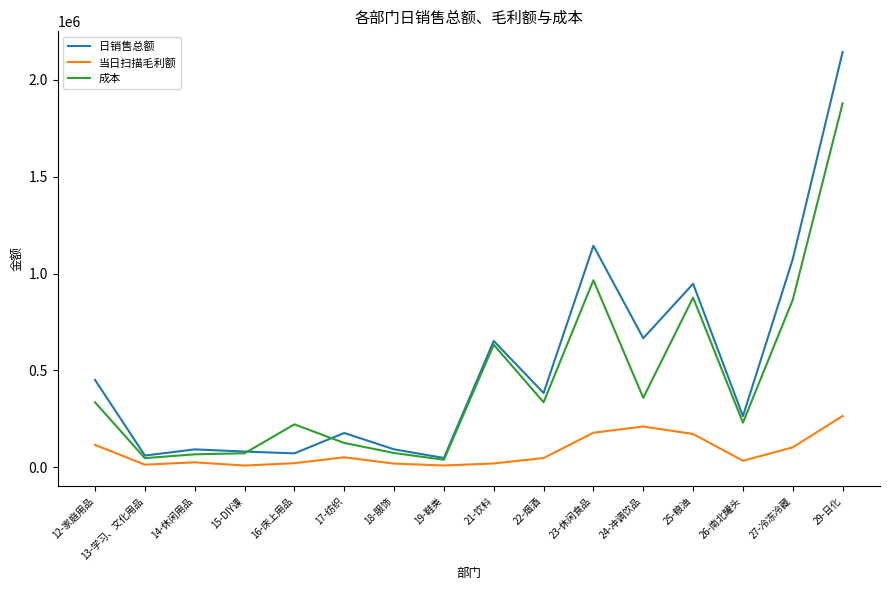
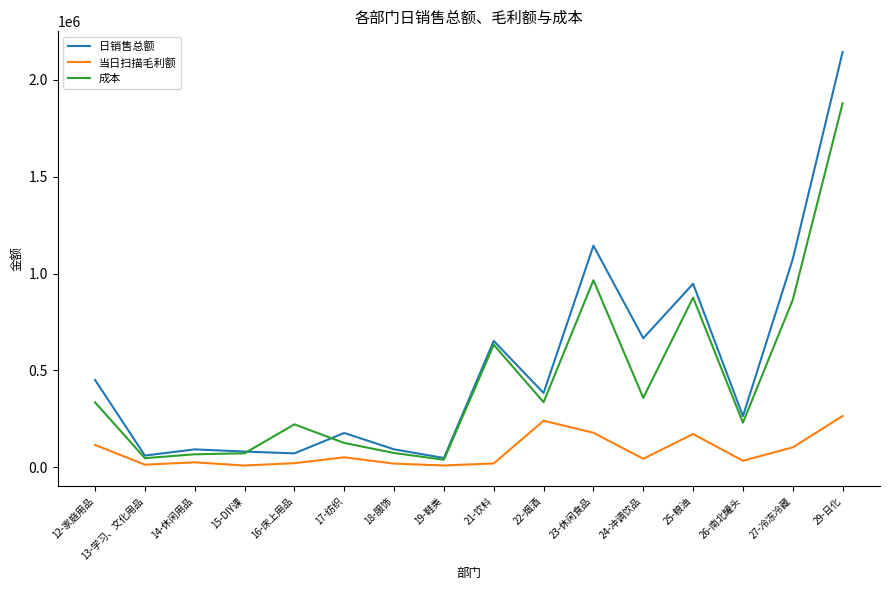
  {
    "日销售总额": {
      "12-家庭用品": 450000,
      "13-学习、文化用品": 60000,
      "14-休闲用品": 90000,
      "16-床上用品": 70000,
      "17-纺织": 180000,
      "18-服饰": 90000,
      "21-饮料": 650000,
      "22-烟酒": 380000,
      "23-休闲食品": 1140000,
      "24-冲调饮品": 670000,
      "25-粮油": 950000,
      "26-南北罐头": 260000,
      "27-冷冻冷藏": 1080000,
      "29-日化": 2140000
    },
    "当日扫描毛利额": {
      "12-家庭用品": 120000,
      "13-学习、文化用品": 10000,
      "14-休闲用品": 30000,
      "15-DIY课": 10000,
      "16-床上用品": 20000,
      "17-纺织": 50000,
      "18-服饰": 20000,
      "19-鞋类": 10000,
      "21-饮料": 20000,
-     "22-烟酒": 50000,
+     "22-烟酒": 240000,
      "23-休闲食品": 180000,
-     "24-冲调饮品": 210000,
+     "24-冲调饮品": 40000,
      "25-粮油": 170000,
      "26-南北罐头": 30000,
      "27-冷冻冷藏": 100000,
      "29-日化": 260000
    },
    "成本": {
      "12-家庭用品": 340000,
      "13-学习、文化用品": 50000,
      "14-休闲用品": 70000,
      "16-床上用品": 220000,
      "17-纺织": 130000,
      "18-服饰": 70000,
      "21-饮料": 630000,
      "22-烟酒": 340000,
      "23-休闲食品": 970000,
      "24-冲调饮品": 360000,
      "25-粮油": 880000,
      "26-南北罐头": 230000,
      "27-冷冻冷藏": 860000,
      "29-日化": 1880000
    }
  }
